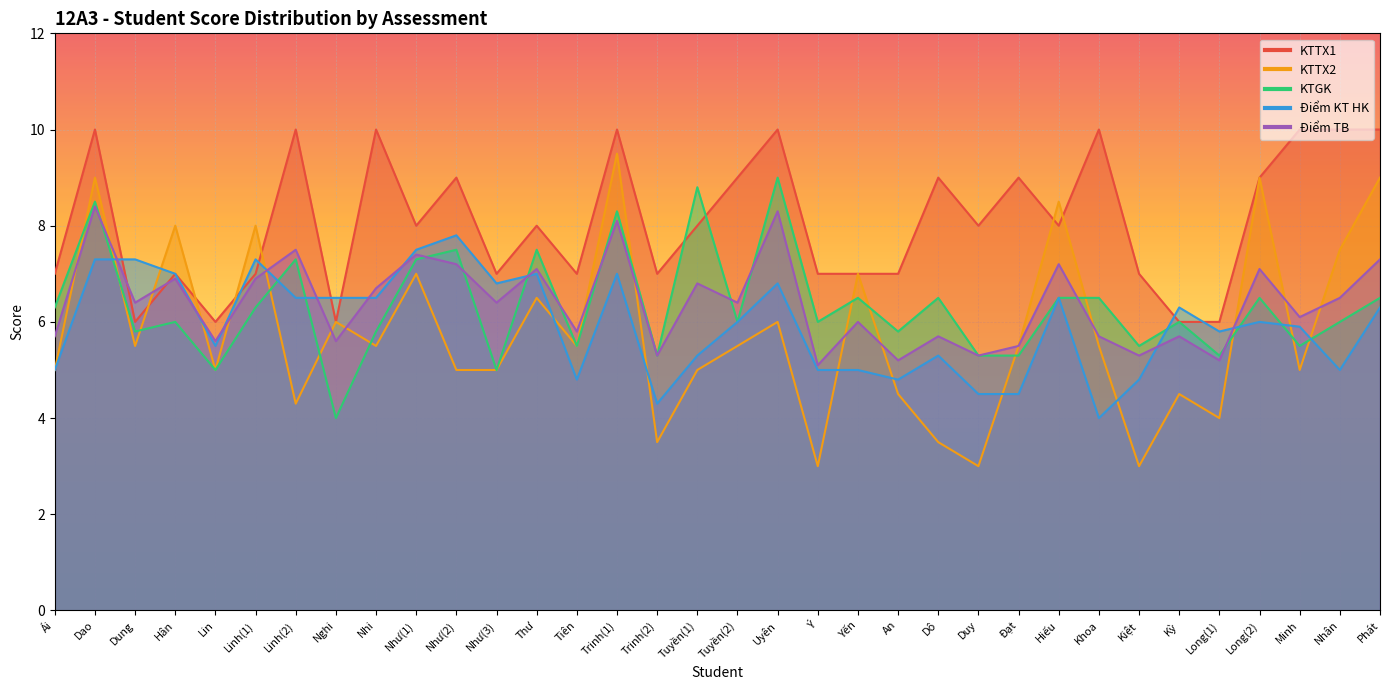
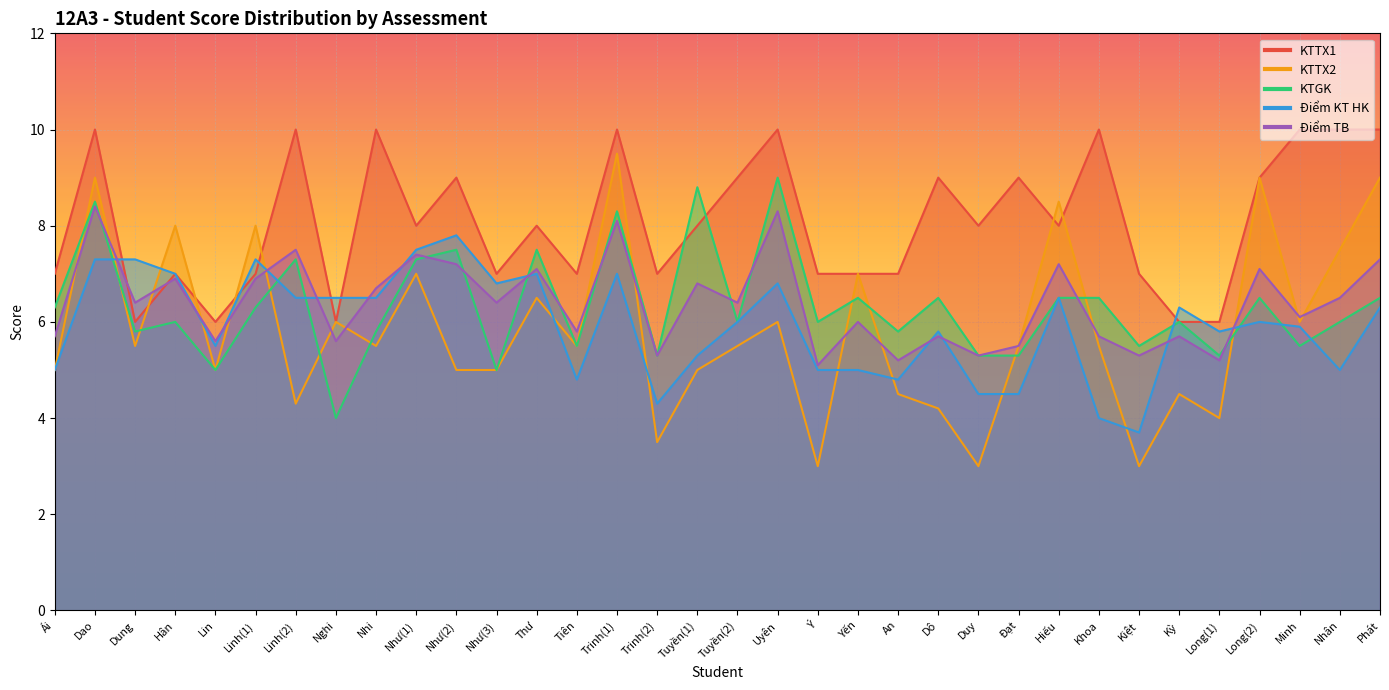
  {
    "KTTX1": {
      "Ái": 7.0,
      "Dao": 10.0,
      "Dung": 6.0,
      "Lin": 6.0,
      "Linh(1)": 7.0,
      "Linh(2)": 10.0,
      "Nhi": 10.0,
      "Như(1)": 8.0,
      "Như(2)": 9.0,
      "Như(3)": 7.0,
      "Thư": 8.0,
      "Tiên": 7.0,
      "Trinh(1)": 10.0,
      "Trinh(2)": 7.0,
      "Tuyền(1)": 8.0,
      "Tuyền(2)": 9.0,
      "Uyên": 10.0,
      "Ý": 7.0,
      "An": 7.0,
      "Dô": 9.0,
      "Duy": 8.0,
      "Đạt": 9.0,
      "Hiếu": 8.0,
      "Khoa": 10.0,
      "Kiệt": 7.0,
      "Long(1)": 6.0,
      "Phát": 10.0
    },
    "KTTX2": {
      "Dao": 9.0,
      "Dung": 5.5,
      "Hân": 8.0,
      "Linh(1)": 8.0,
      "Linh(2)": 4.3,
      "Nhi": 5.5,
      "Như(1)": 7.0,
      "Như(2)": 5.0,
      "Thư": 6.5,
      "Trinh(1)": 9.5,
      "Trinh(2)": 3.5,
      "Tuyền(1)": 5.0,
      "Tuyền(2)": 5.5,
      "Uyên": 6.0,
      "Ý": 3.0,
      "An": 4.5,
-     "Dô": 3.5,
+     "Dô": 4.2,
      "Duy": 3.0,
      "Hiếu": 8.5,
      "Khoa": 5.5,
      "Kiệt": 3.0,
      "Kỳ": 4.5,
      "Long(1)": 4.0,
-     "Minh": 5,
+     "Minh": 6,
      "Nhân": 7.5,
      "Phát": 9.0
    },
    "KTGK": {
      "Ái": 6.3,
      "Dao": 8.5,
      "Dung": 5.8,
      "Hân": 6.0,
      "Linh(1)": 6.3,
      "Linh(2)": 7.3,
      "Nghi": 4.0,
      "Nhi": 5.8,
      "Như(1)": 7.3,
      "Như(2)": 7.5,
      "Thư": 7.5,
      "Trinh(1)": 8.3,
      "Tuyền(1)": 8.8,
      "Uyên": 9.0,
      "Ý": 6.0,
      "Yến": 6.5,
      "An": 5.8,
      "Dô": 6.5,
      "Đạt": 5.3,
      "Khoa": 6.5,
      "Kiệt": 5.5,
      "Long(1)": 5.3,
      "Long(2)": 6.5,
      "Minh": 5.5,
      "Nhân": 6.0,
      "Phát": 6.5
    },
    "Điểm KT HK": {
      "Dao": 7.3,
      "Dung": 7.3,
      "Lin": 5.5,
      "Linh(1)": 7.3,
      "Linh(2)": 6.5,
      "Nghi": 6.5,
      "Nhi": 6.5,
      "Như(1)": 7.5,
      "Như(2)": 7.8,
      "Như(3)": 6.8,
      "Thư": 7.0,
      "Tiên": 4.8,
      "Trinh(1)": 7.0,
      "Trinh(2)": 4.3,
      "Tuyền(1)": 5.3,
      "Uyên": 6.8,
      "Ý": 5.0,
      "Yến": 5.0,
      "An": 4.8,
-     "Dô": 5.3,
+     "Dô": 5.8,
      "Duy": 4.5,
      "Đạt": 4.5,
      "Khoa": 4.0,
-     "Kiệt": 4.8,
+     "Kiệt": 3.7,
      "Kỳ": 6.3,
      "Long(1)": 5.8,
      "Long(2)": 6.0,
      "Minh": 5.9,
      "Nhân": 5.0,
      "Phát": 6.3
    },
    "Điểm TB": {
      "Ái": 5.7,
      "Dao": 8.4,
      "Dung": 6.4,
      "Hân": 6.9,
      "Lin": 5.6,
      "Linh(1)": 6.9,
      "Linh(2)": 7.5,
      "Nghi": 5.6,
      "Nhi": 6.7,
      "Như(1)": 7.4,
      "Như(2)": 7.2,
      "Như(3)": 6.4,
      "Thư": 7.1,
      "Tiên": 5.8,
      "Trinh(1)": 8.1,
      "Tuyền(1)": 6.8,
      "Tuyền(2)": 6.4,
      "Uyên": 8.3,
      "Ý": 5.1,
      "Yến": 6.0,
      "An": 5.2,
      "Dô": 5.7,
      "Hiếu": 7.2,
      "Khoa": 5.7,
      "Kiệt": 5.3,
      "Kỳ": 5.7,
      "Long(1)": 5.2,
      "Long(2)": 7.1,
      "Minh": 6.1,
      "Nhân": 6.5,
      "Phát": 7.3
    }
  }
